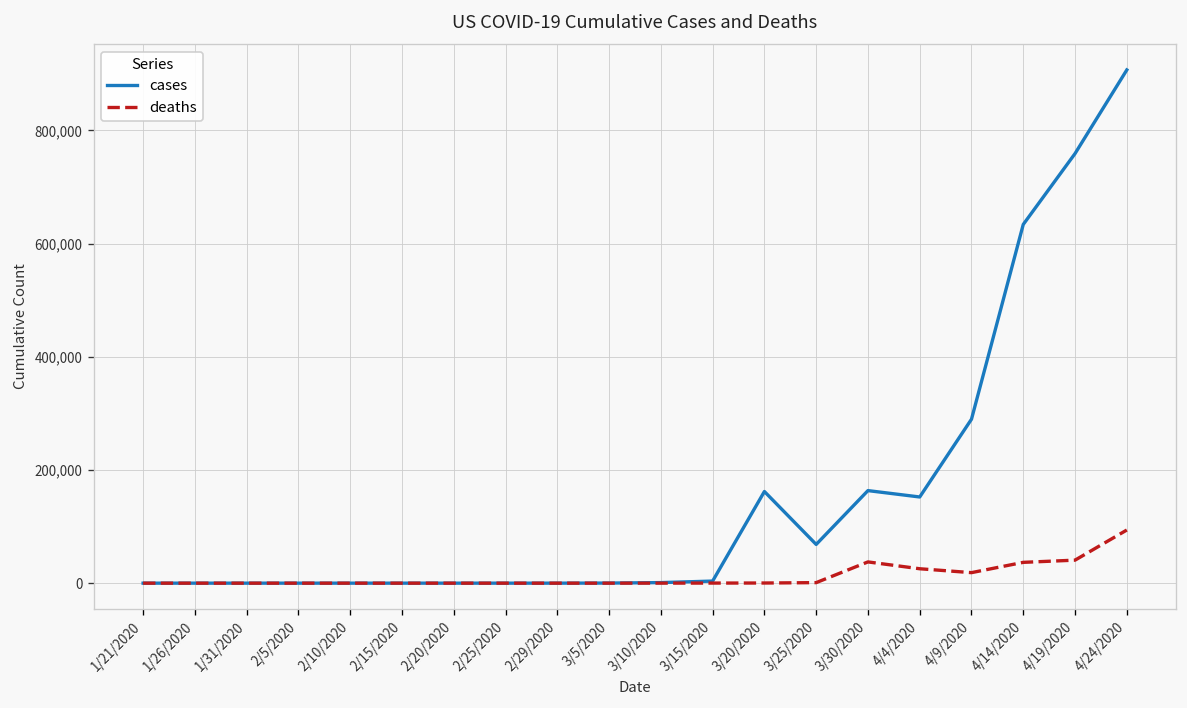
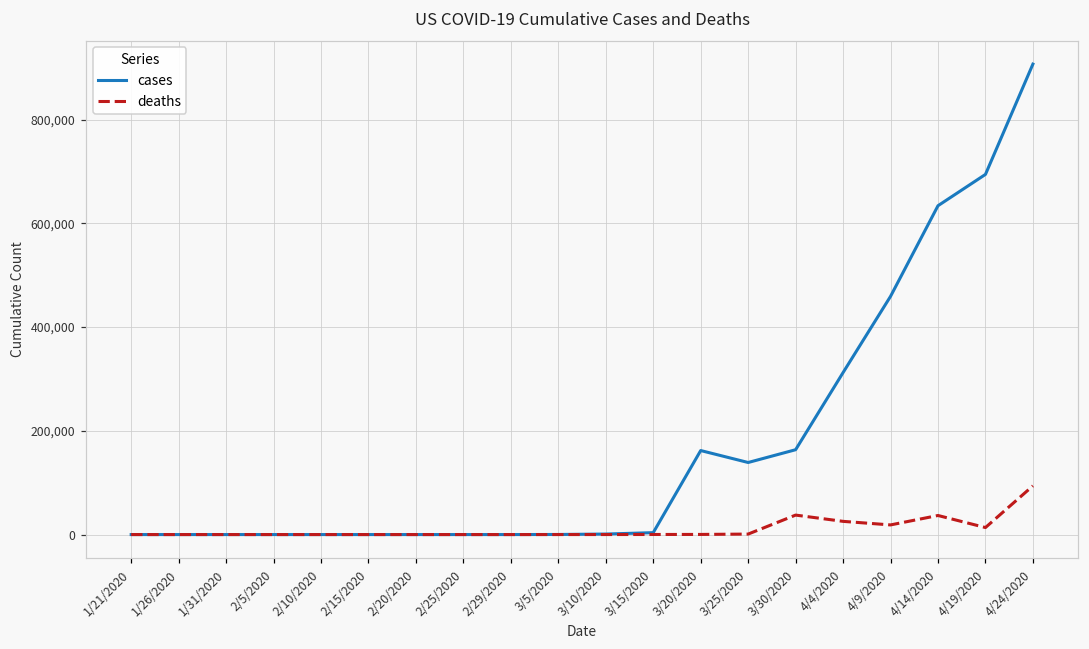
  {
    "cases": {
      "3/20/2020": "160,000",
-     "3/25/2020": "70,000",
+     "3/25/2020": "140,000",
      "3/30/2020": "160,000",
-     "4/4/2020": "150,000",
-     "4/9/2020": "290,000",
+     "4/4/2020": "310,000",
+     "4/9/2020": "460,000",
      "4/14/2020": "630,000",
-     "4/19/2020": "760,000",
+     "4/19/2020": "690,000",
      "4/24/2020": "910,000"
    },
    "deaths": {
      "3/20/2020": "0",
      "3/25/2020": "0",
      "3/30/2020": "40,000",
      "4/4/2020": "30,000",
      "4/9/2020": "20,000",
      "4/14/2020": "40,000",
-     "4/19/2020": "40,000",
+     "4/19/2020": "10,000",
      "4/24/2020": "90,000"
    }
  }
